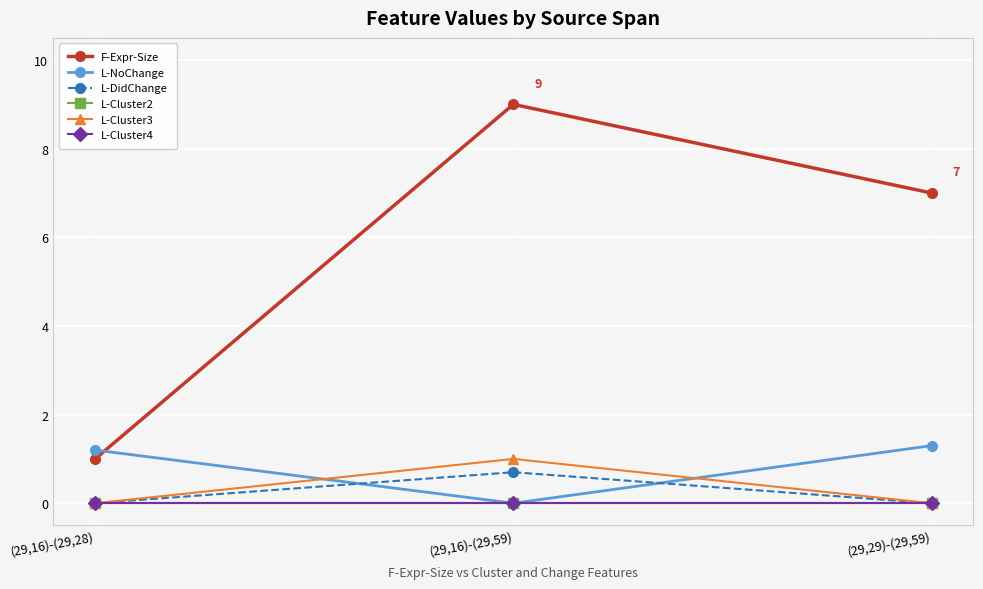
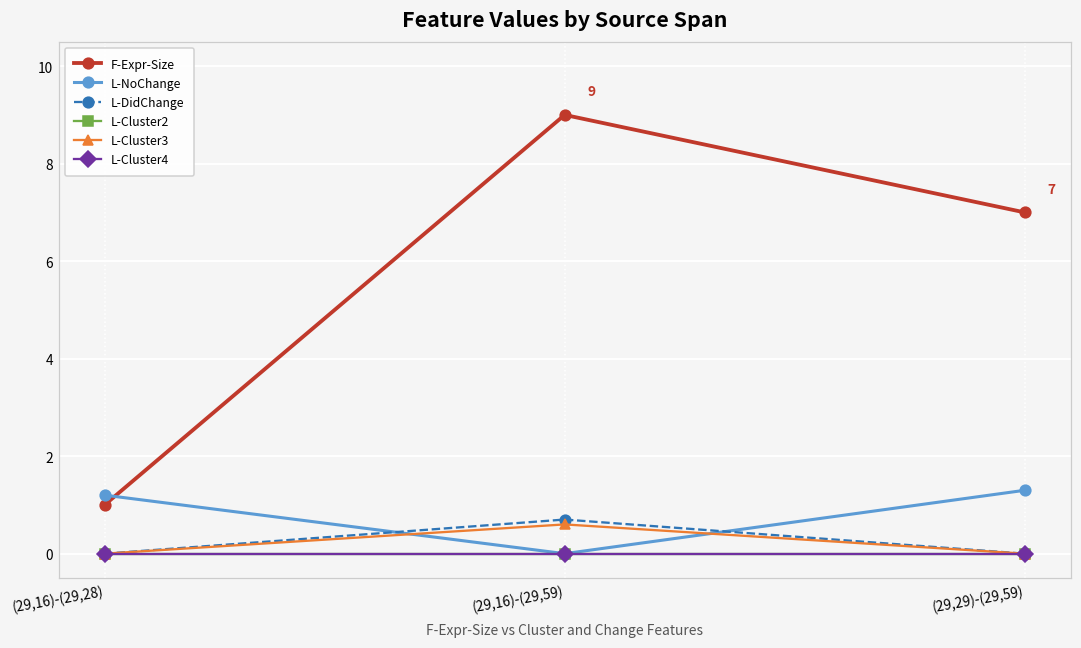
  {
    "F-Expr-Size": {
      "(29,16)-(29,28)": 1.0
    },
    "L-NoChange": {
      "(29,16)-(29,28)": 1.2,
      "(29,29)-(29,59)": 1.3
    },
    "L-DidChange": {
      "(29,16)-(29,59)": 0.7
    },
    "L-Cluster3": {
-     "(29,16)-(29,59)": 1.0
+     "(29,16)-(29,59)": 0.6
    }
  }
